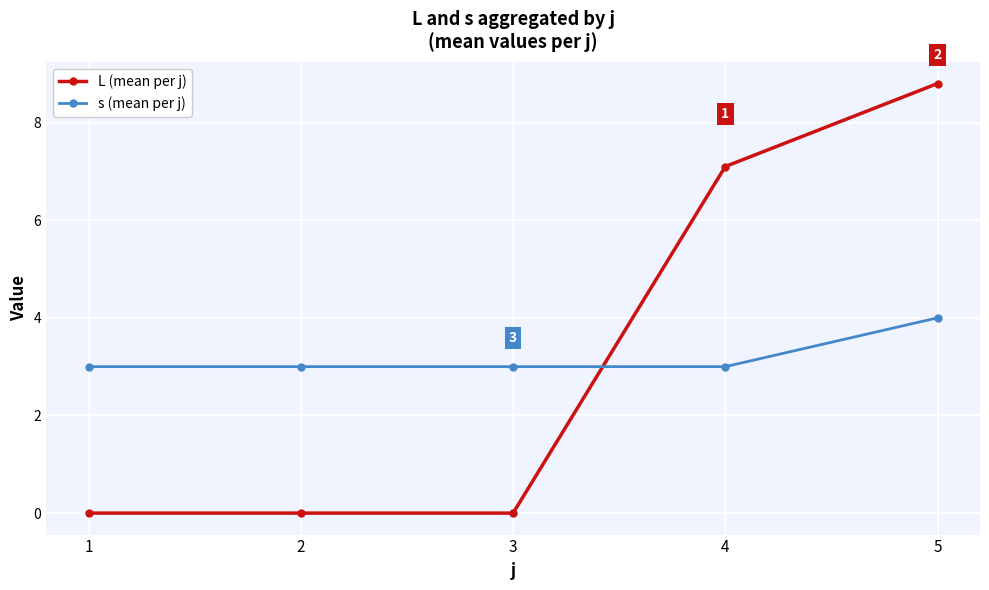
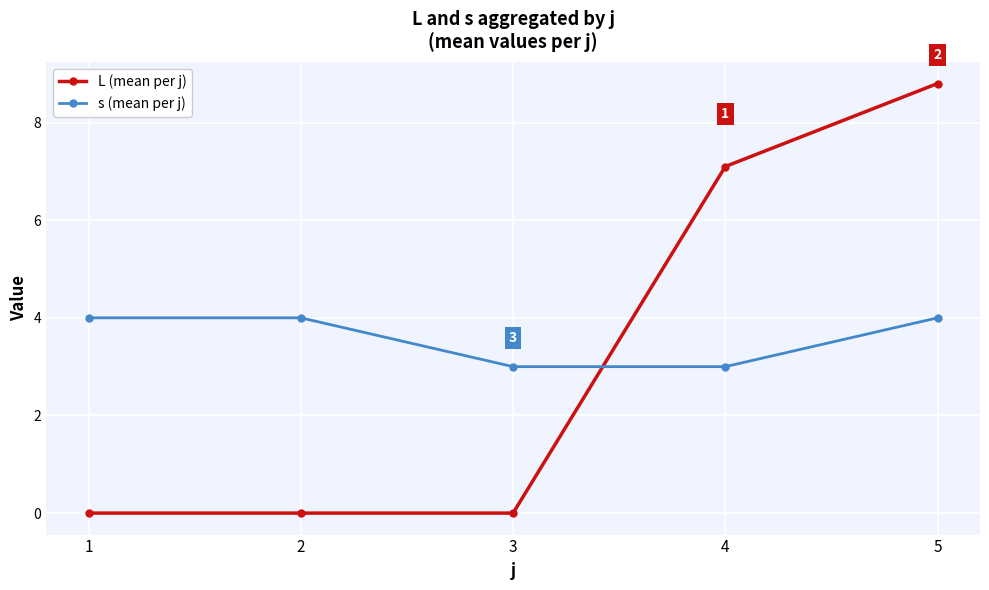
  {
    "L (mean per j)": {
      "1": 0,
      "2": 0,
      "3": 0,
      "4": 7.1
    },
    "s (mean per j)": {
-     "1": 3,
-     "2": 3,
+     "1": 4,
+     "2": 4,
      "4": 3,
      "5": 4
    }
  }
